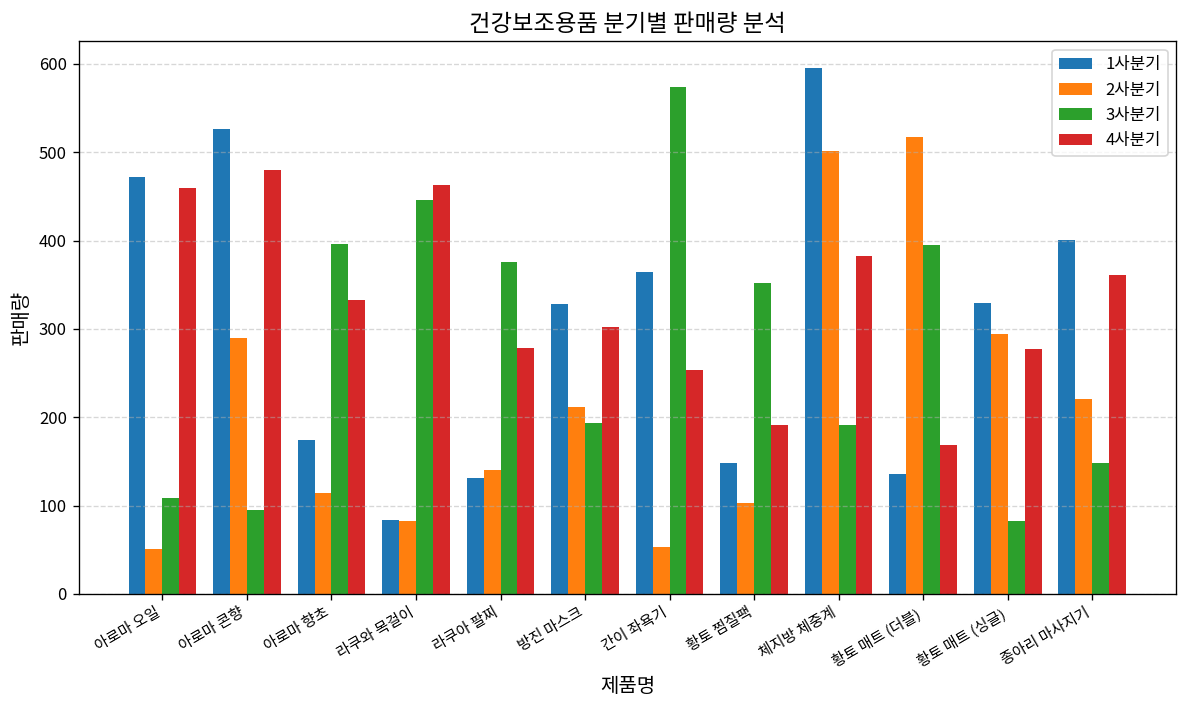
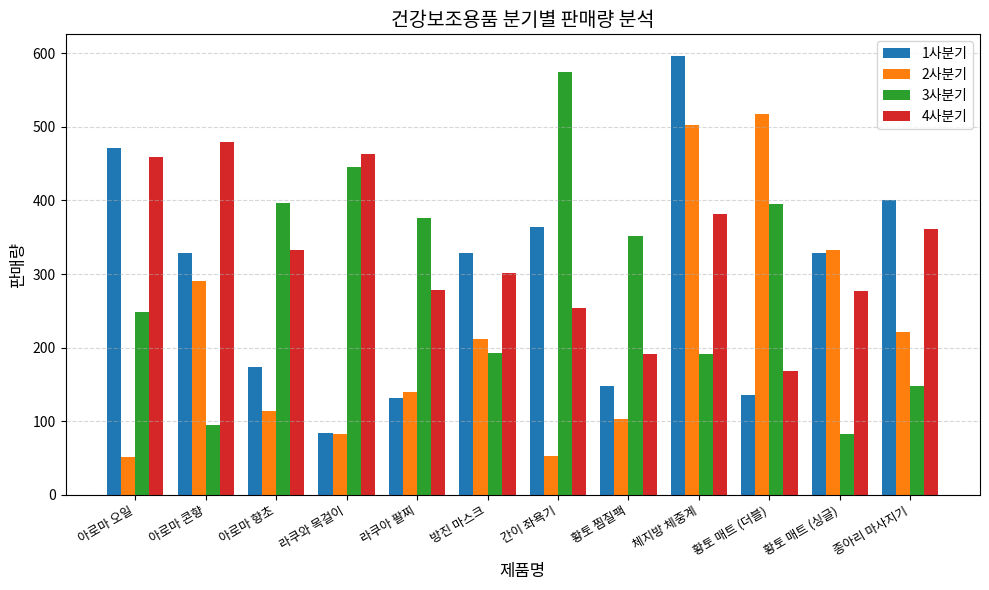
  {
    "1사분기": {
      "아로마 오일": 470,
-     "아로마 콘향": 530,
+     "아로마 콘향": 330,
      "아로마 향초": 170,
      "라쿠와 목걸이": 80,
      "라쿠아 팔찌": 130,
      "방진 마스크": 330,
      "간이 좌욕기": 360,
      "황토 찜질팩": 150,
      "체지방 체중계": 600,
      "황토 매트 (더블)": 140,
      "황토 매트 (싱글)": 330,
      "종아리 마사지기": 400
    },
    "2사분기": {
      "아로마 오일": 50,
      "아로마 콘향": 290,
      "아로마 향초": 110,
      "라쿠와 목걸이": 80,
      "라쿠아 팔찌": 140,
      "방진 마스크": 210,
      "간이 좌욕기": 50,
      "황토 찜질팩": 100,
      "체지방 체중계": 500,
      "황토 매트 (더블)": 520,
-     "황토 매트 (싱글)": 290,
+     "황토 매트 (싱글)": 330,
      "종아리 마사지기": 220
    },
    "3사분기": {
-     "아로마 오일": 110,
+     "아로마 오일": 250,
      "아로마 콘향": 100,
      "아로마 향초": 400,
      "라쿠와 목걸이": 450,
      "라쿠아 팔찌": 380,
      "방진 마스크": 190,
      "간이 좌욕기": 570,
      "황토 찜질팩": 350,
      "체지방 체중계": 190,
      "황토 매트 (더블)": 400,
      "황토 매트 (싱글)": 80,
      "종아리 마사지기": 150
    },
    "4사분기": {
      "아로마 오일": 460,
      "아로마 콘향": 480,
      "아로마 향초": 330,
      "라쿠와 목걸이": 460,
      "라쿠아 팔찌": 280,
      "방진 마스크": 300,
      "간이 좌욕기": 250,
      "황토 찜질팩": 190,
      "체지방 체중계": 380,
      "황토 매트 (더블)": 170,
      "황토 매트 (싱글)": 280,
      "종아리 마사지기": 360
    }
  }
